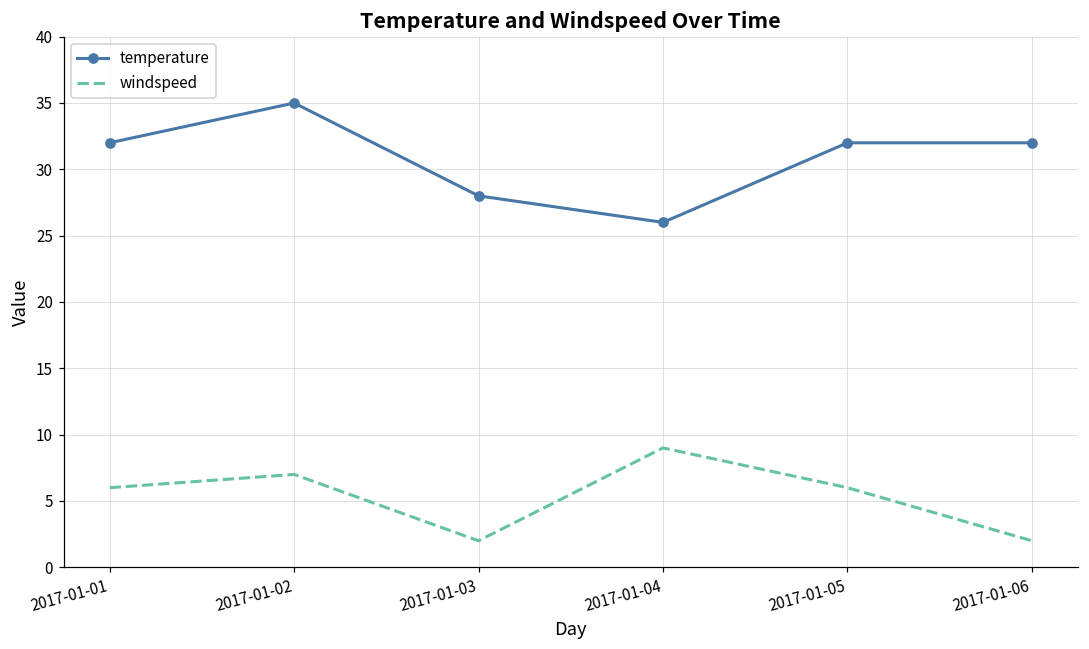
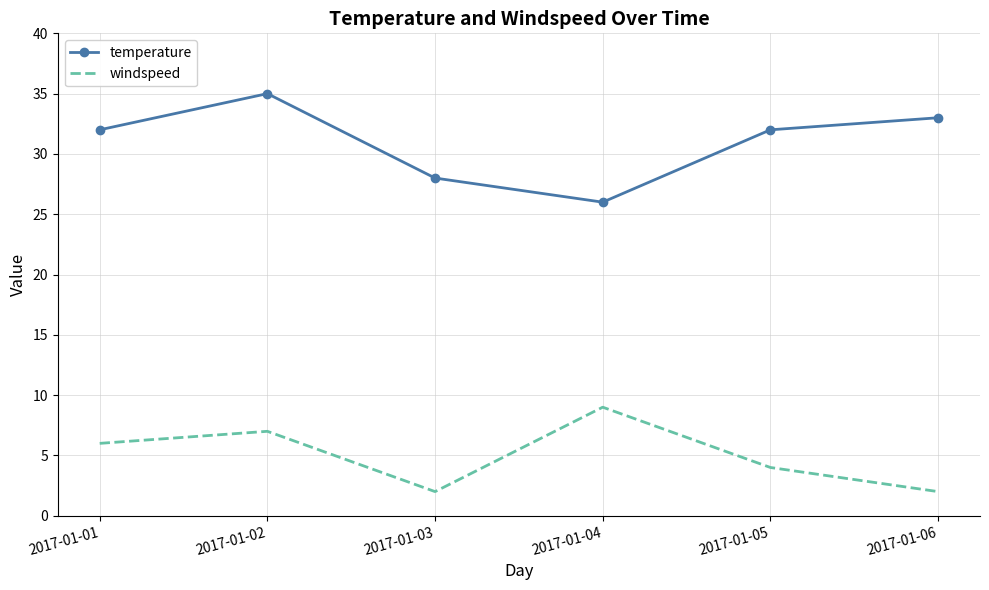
  {
    "temperature": {
      "2017-01-01": 32,
      "2017-01-02": 35,
      "2017-01-03": 28,
      "2017-01-04": 26,
      "2017-01-05": 32,
-     "2017-01-06": 32
+     "2017-01-06": 33
    },
    "windspeed": {
      "2017-01-01": 6,
      "2017-01-02": 7,
      "2017-01-03": 2,
      "2017-01-04": 9,
-     "2017-01-05": 6,
+     "2017-01-05": 4,
      "2017-01-06": 2
    }
  }
